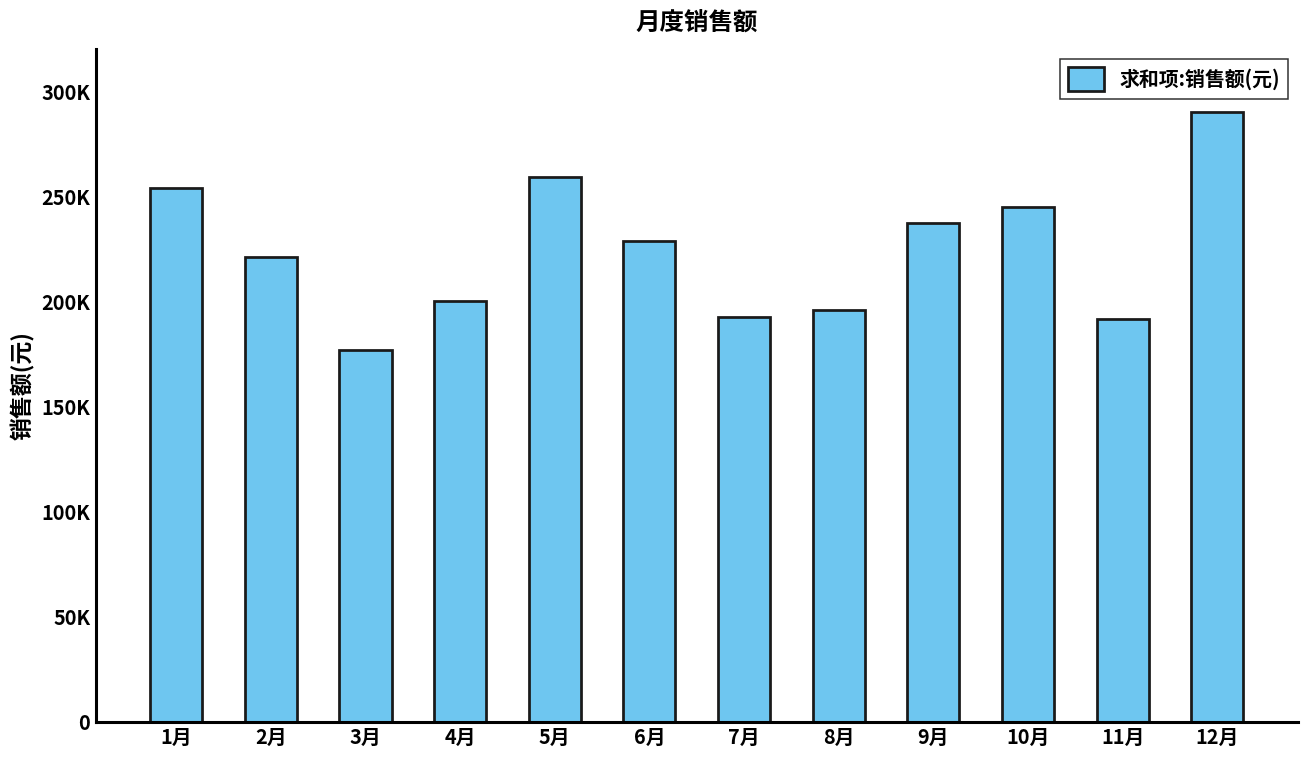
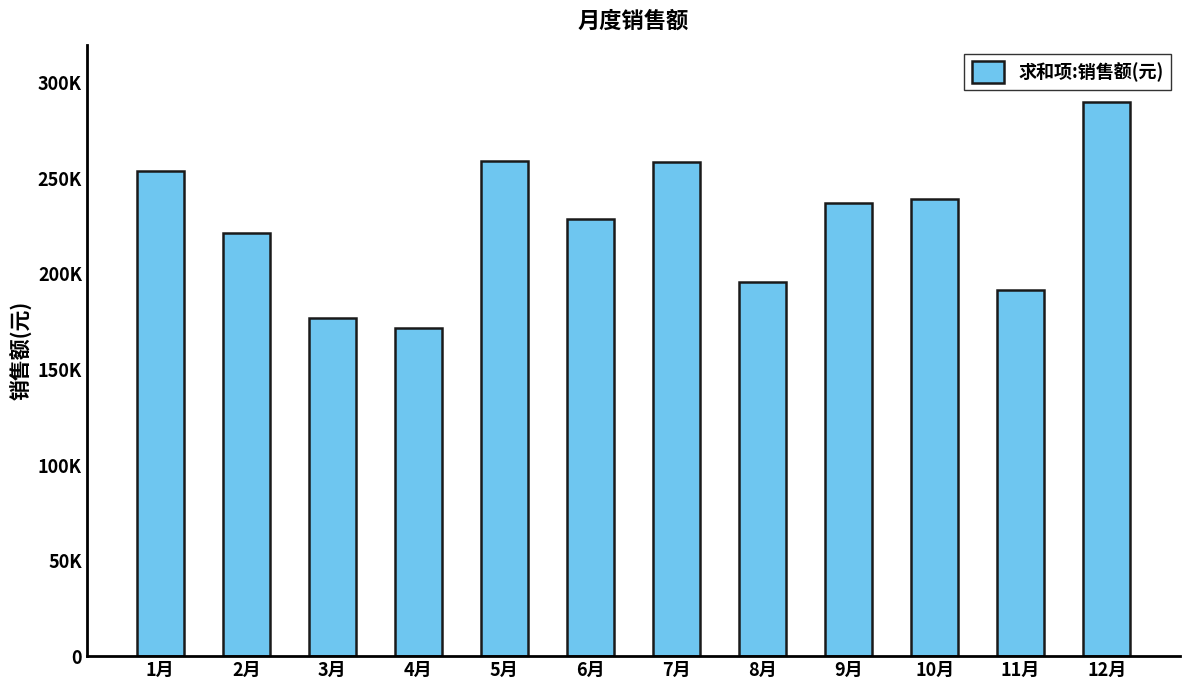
  {
    "1月": 254000,
    "2月": 221000,
    "3月": 177000,
-   "4月": 200000,
+   "4月": 172000,
    "5月": 259000,
    "6月": 229000,
-   "7月": 192000,
+   "7月": 259000,
    "8月": 196000,
    "9月": 237000,
-   "10月": 245000,
+   "10月": 239000,
    "11月": 192000,
    "12月": 290000
  }
